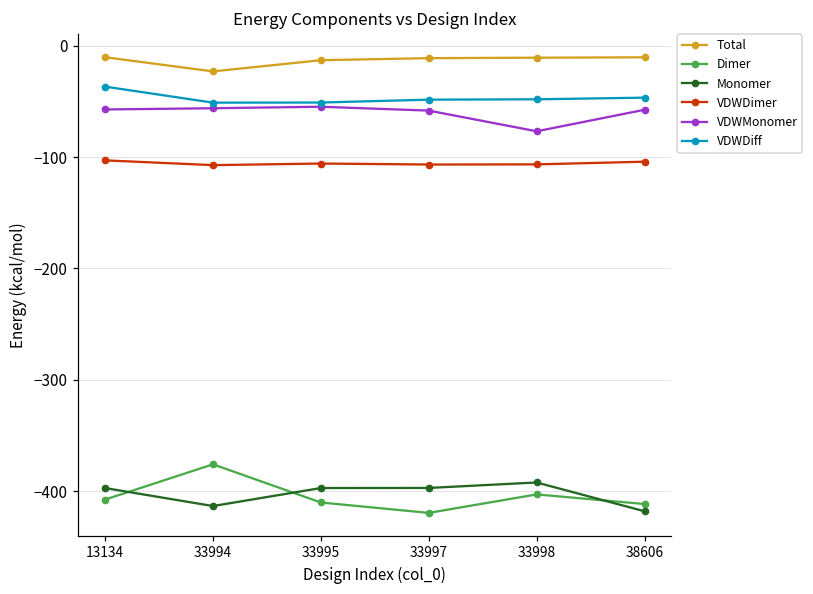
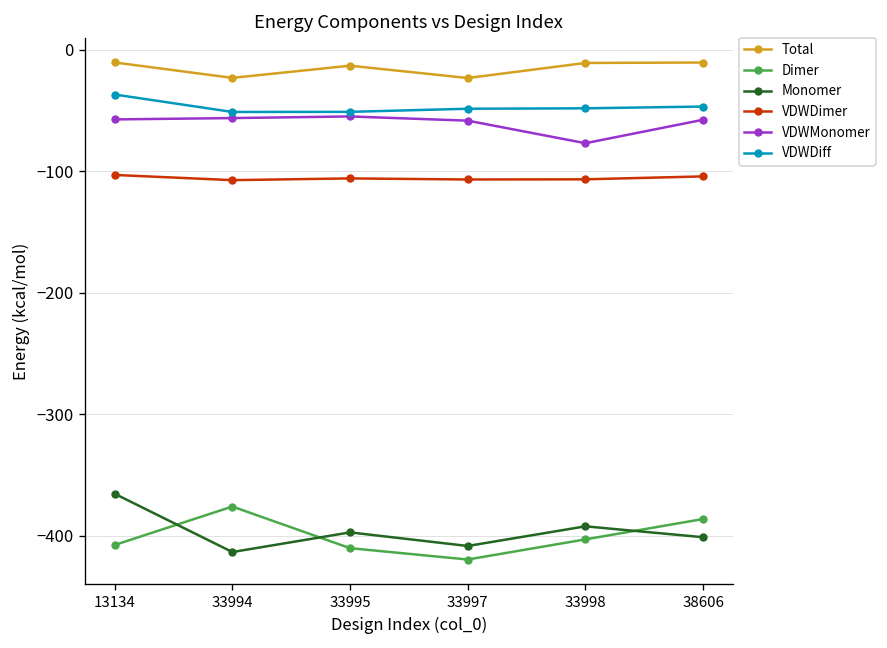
  {
    "Total": {
      "13134": -10,
      "33994": -23,
      "33995": -13,
-     "33997": -11,
+     "33997": -23,
      "33998": -11,
      "38606": -10
    },
    "Dimer": {
      "13134": -408,
      "33994": -376,
      "33995": -410,
      "33997": -420,
      "33998": -403,
-     "38606": -412
+     "38606": -386
    },
    "Monomer": {
-     "13134": -397,
+     "13134": -365,
      "33994": -413,
      "33995": -397,
-     "33997": -397,
+     "33997": -408,
      "33998": -392,
-     "38606": -418
+     "38606": -401
    },
    "VDWDimer": {
      "13134": -103,
      "33994": -107,
      "33995": -106,
      "33997": -107,
      "33998": -107,
      "38606": -104
    },
    "VDWMonomer": {
      "13134": -57,
      "33994": -56,
      "33995": -55,
      "33997": -58,
      "33998": -77,
      "38606": -58
    },
    "VDWDiff": {
      "13134": -37,
      "33994": -51,
      "33995": -51,
      "33997": -48,
      "33998": -48,
      "38606": -47
    }
  }
